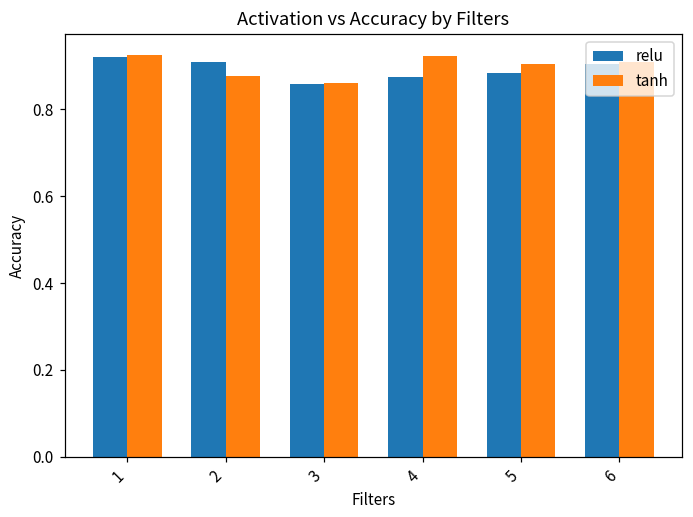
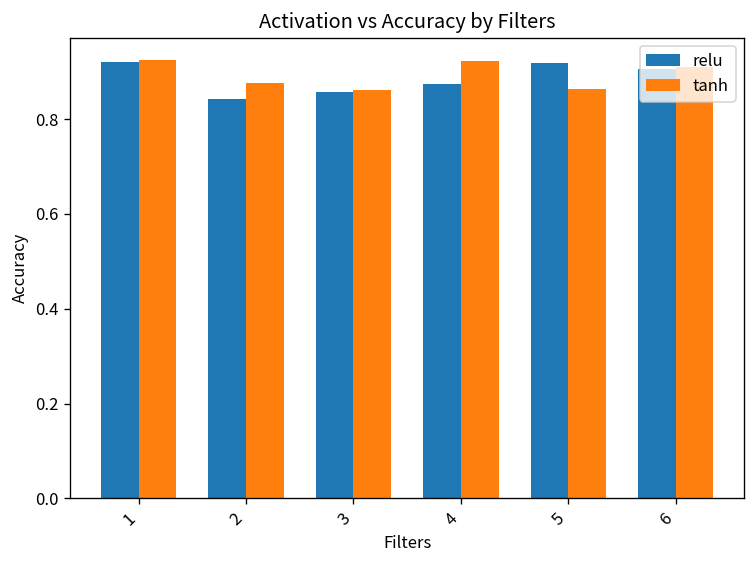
  {
    "relu": {
      "1": 0.92,
-     "2": 0.91,
+     "2": 0.84,
      "3": 0.86,
      "4": 0.87,
-     "5": 0.88
+     "5": 0.92
    },
    "tanh": {
      "1": 0.93,
      "2": 0.88,
      "3": 0.86,
      "4": 0.92,
-     "5": 0.90
+     "5": 0.86
    }
  }
